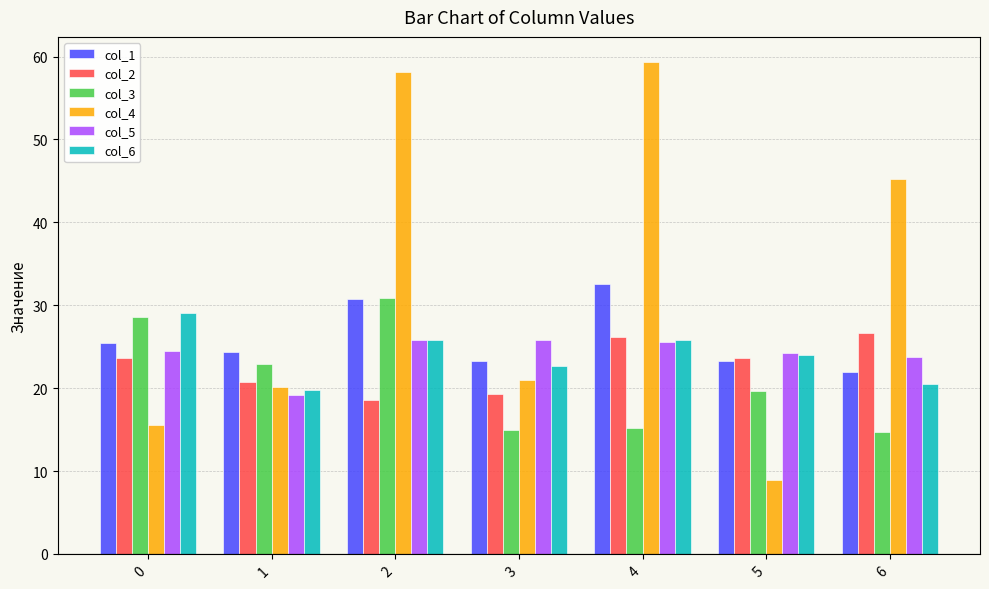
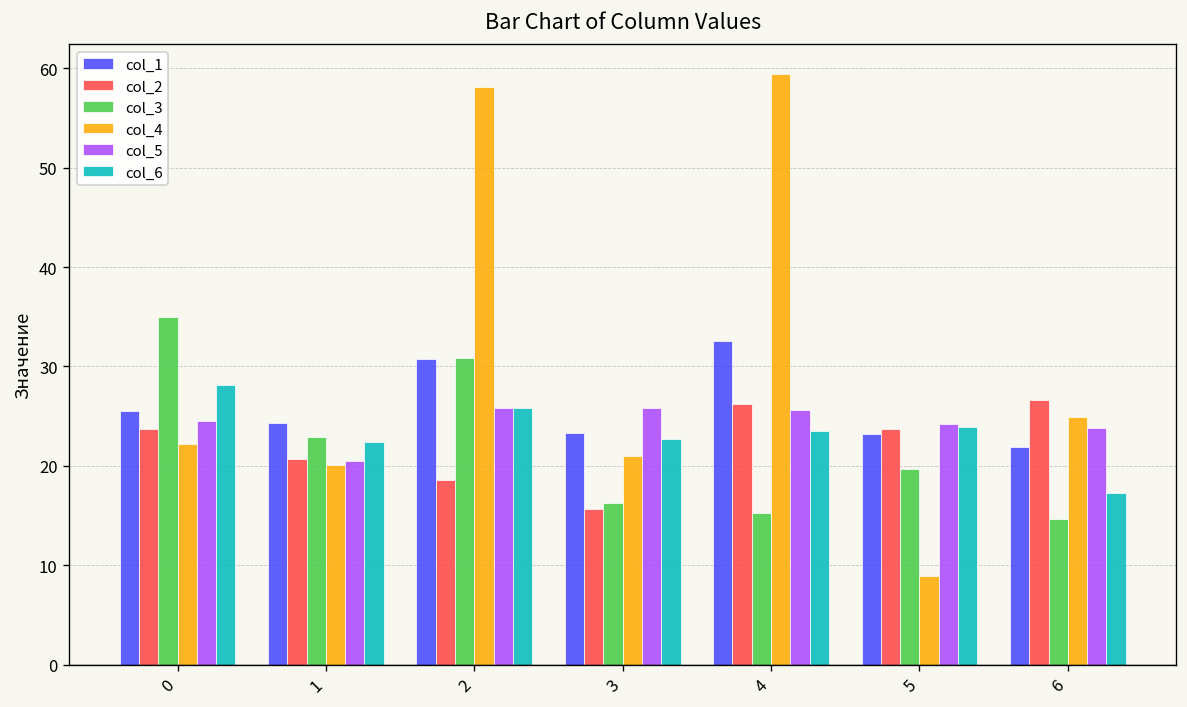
  {
    "col_1": {
      "0": 25,
      "1": 24,
      "2": 31,
      "3": 23,
      "4": 33,
      "5": 23,
      "6": 22
    },
    "col_2": {
      "0": 24,
      "1": 21,
      "2": 19,
-     "3": 19,
+     "3": 16,
      "4": 26,
      "5": 24,
      "6": 27
    },
    "col_3": {
-     "0": 29,
+     "0": 35,
      "1": 23,
      "2": 31,
-     "3": 15,
+     "3": 16,
      "4": 15,
      "5": 20,
      "6": 15
    },
    "col_4": {
-     "0": 16,
+     "0": 22,
      "1": 20,
      "2": 58,
      "3": 21,
      "4": 59,
      "5": 9,
-     "6": 45
+     "6": 25
    },
    "col_5": {
      "0": 25,
-     "1": 19,
+     "1": 21,
      "2": 26,
      "3": 26,
      "4": 26,
      "5": 24,
      "6": 24
    },
    "col_6": {
-     "0": 29,
-     "1": 20,
+     "0": 28,
+     "1": 22,
      "2": 26,
      "3": 23,
-     "4": 26,
+     "4": 23,
      "5": 24,
-     "6": 21
+     "6": 17
    }
  }
